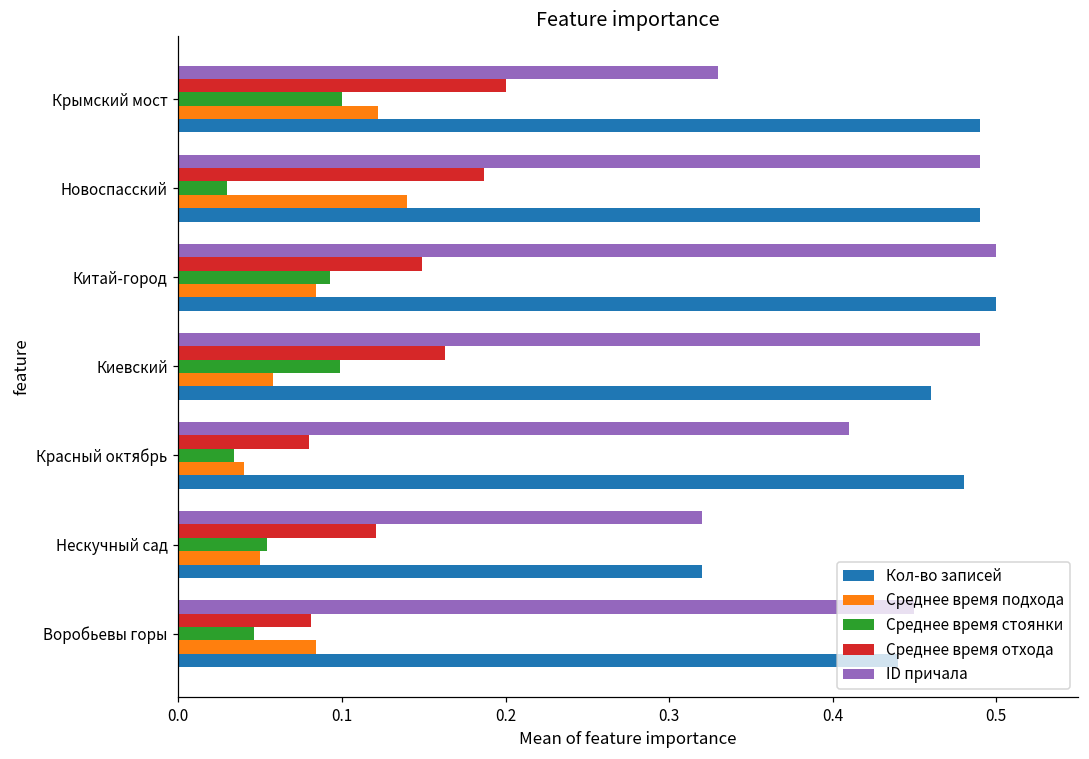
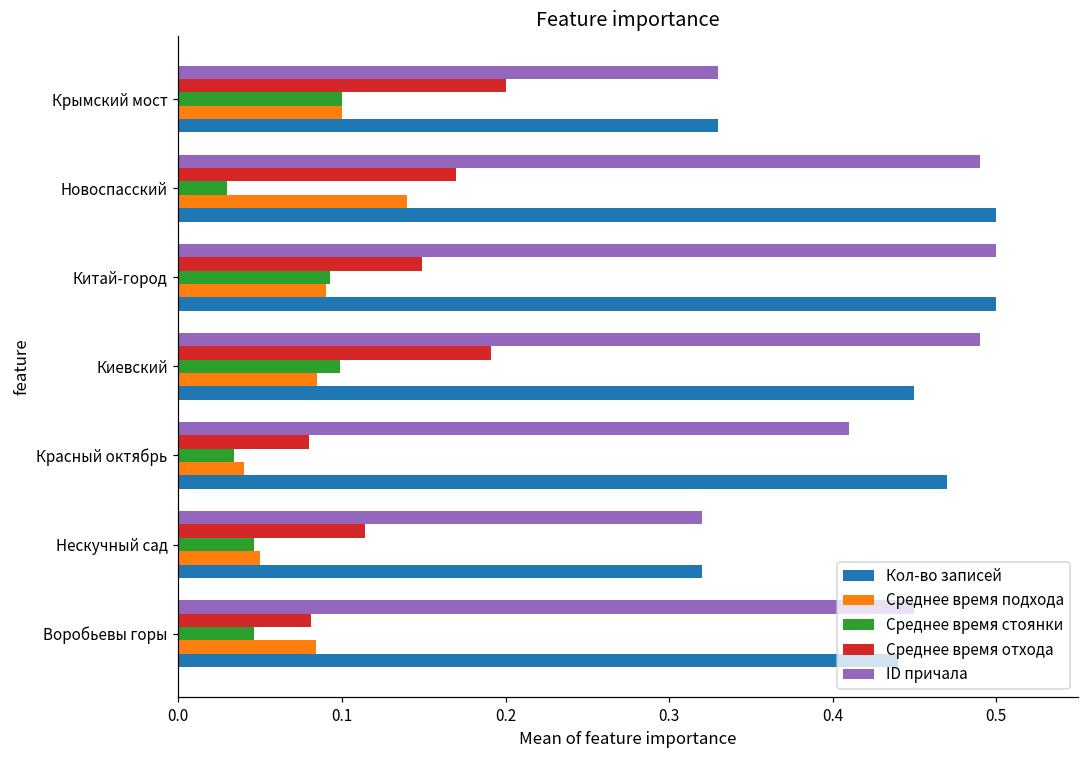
  {
    "Кол-во записей": {
-     "Крымский мост": 0.490,
-     "Новоспасский": 0.490,
+     "Крымский мост": 0.330,
+     "Новоспасский": 0.500,
      "Китай-город": 0.500,
-     "Киевский": 0.460,
-     "Красный октябрь": 0.480,
+     "Киевский": 0.450,
+     "Красный октябрь": 0.470,
      "Нескучный сад": 0.320
    },
    "Среднее время подхода": {
-     "Крымский мост": 0.122,
+     "Крымский мост": 0.100,
      "Новоспасский": 0.140,
-     "Китай-город": 0.084,
-     "Киевский": 0.058,
+     "Китай-город": 0.090,
+     "Киевский": 0.085,
      "Красный октябрь": 0.040,
      "Нескучный сад": 0.050,
      "Воробьевы горы": 0.084
    },
    "Среднее время стоянки": {
      "Крымский мост": 0.100,
      "Новоспасский": 0.030,
      "Китай-город": 0.093,
      "Киевский": 0.099,
      "Красный октябрь": 0.034,
-     "Нескучный сад": 0.054,
+     "Нескучный сад": 0.046,
      "Воробьевы горы": 0.046
    },
    "Среднее время отхода": {
      "Крымский мост": 0.200,
-     "Новоспасский": 0.187,
+     "Новоспасский": 0.170,
      "Китай-город": 0.149,
-     "Киевский": 0.163,
+     "Киевский": 0.191,
      "Красный октябрь": 0.080,
-     "Нескучный сад": 0.121,
+     "Нескучный сад": 0.114,
      "Воробьевы горы": 0.081
    },
    "ID причала": {
      "Крымский мост": 0.330,
      "Новоспасский": 0.490,
      "Китай-город": 0.500,
      "Киевский": 0.490,
      "Красный октябрь": 0.410,
      "Нескучный сад": 0.320
    }
  }
